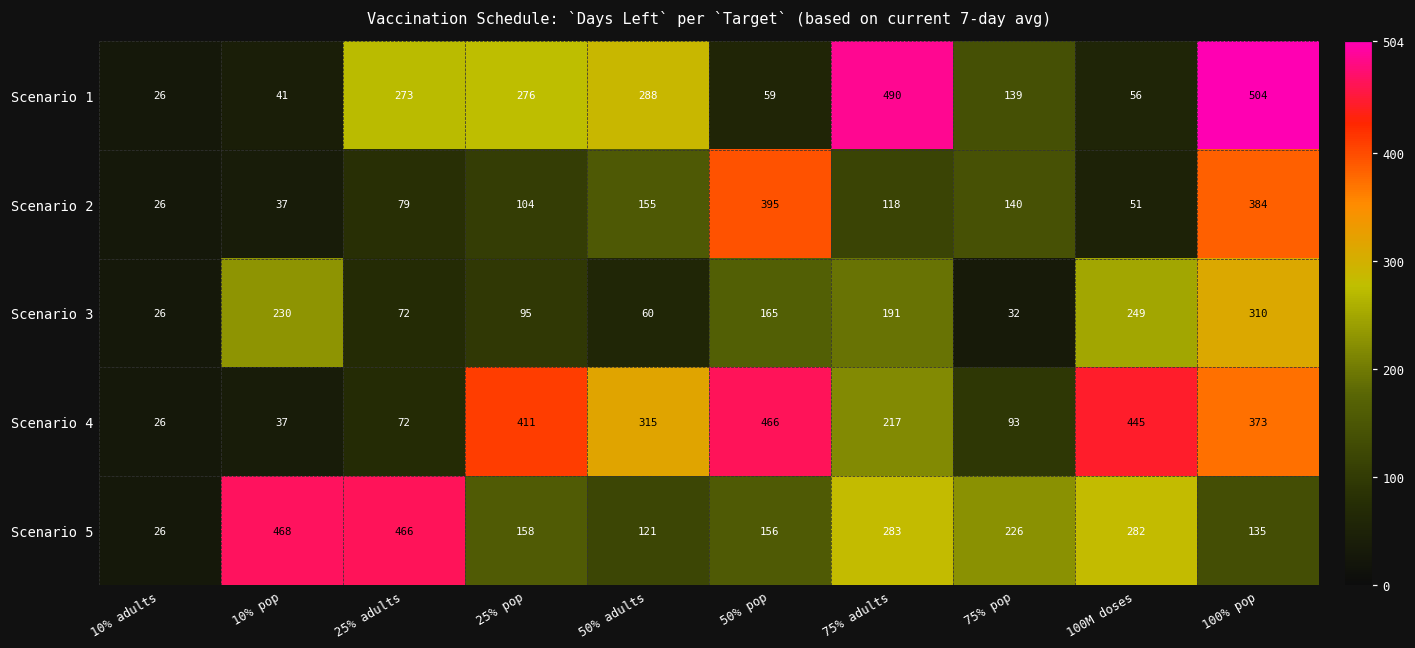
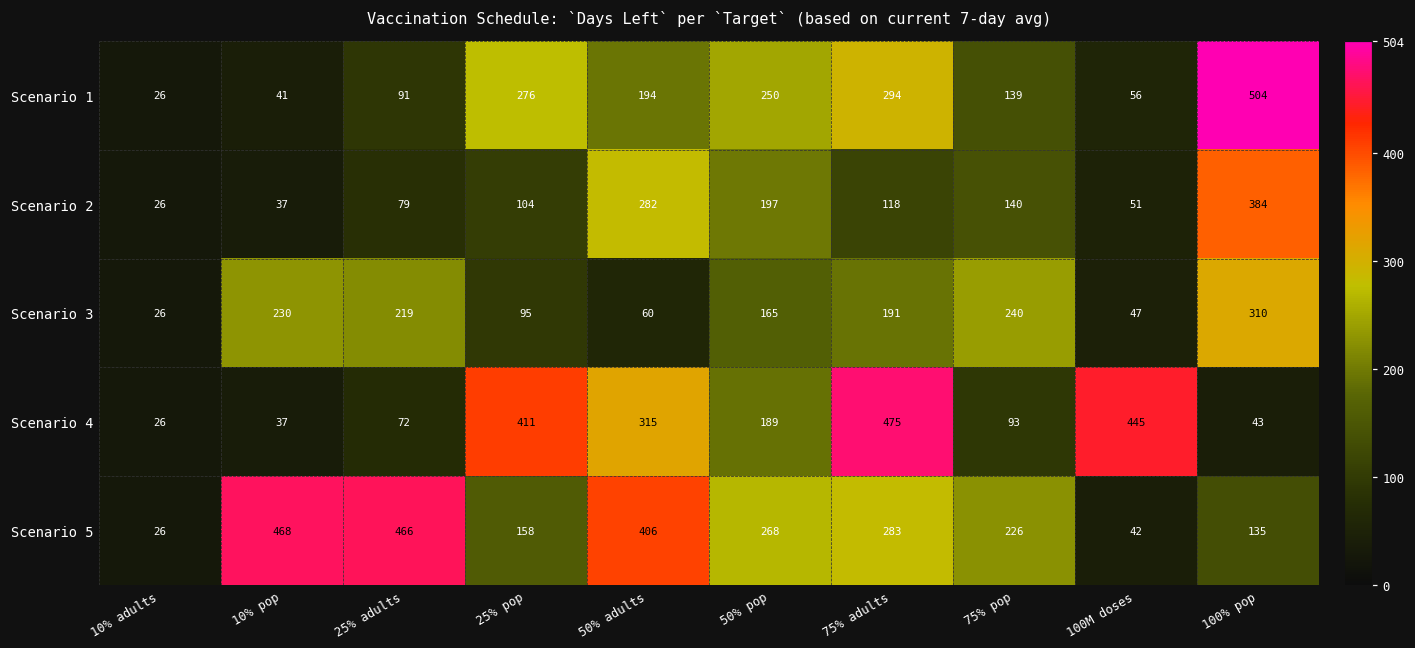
  {
    "Scenario 1": {
      "10% adults": 26,
      "10% pop": 41,
-     "25% adults": 273,
+     "25% adults": 91,
      "25% pop": 276,
-     "50% adults": 288,
-     "50% pop": 59,
-     "75% adults": 490,
+     "50% adults": 194,
+     "50% pop": 250,
+     "75% adults": 294,
      "75% pop": 139,
      "100M doses": 56,
      "100% pop": 504
    },
    "Scenario 2": {
      "10% adults": 26,
      "10% pop": 37,
      "25% adults": 79,
      "25% pop": 104,
-     "50% adults": 155,
-     "50% pop": 395,
+     "50% adults": 282,
+     "50% pop": 197,
      "75% adults": 118,
      "75% pop": 140,
      "100M doses": 51,
      "100% pop": 384
    },
    "Scenario 3": {
      "10% adults": 26,
      "10% pop": 230,
-     "25% adults": 72,
+     "25% adults": 219,
      "25% pop": 95,
      "50% adults": 60,
      "50% pop": 165,
      "75% adults": 191,
-     "75% pop": 32,
-     "100M doses": 249,
+     "75% pop": 240,
+     "100M doses": 47,
      "100% pop": 310
    },
    "Scenario 4": {
      "10% adults": 26,
      "10% pop": 37,
      "25% adults": 72,
      "25% pop": 411,
      "50% adults": 315,
-     "50% pop": 466,
-     "75% adults": 217,
+     "50% pop": 189,
+     "75% adults": 475,
      "75% pop": 93,
      "100M doses": 445,
-     "100% pop": 373
+     "100% pop": 43
    },
    "Scenario 5": {
      "10% adults": 26,
      "10% pop": 468,
      "25% adults": 466,
      "25% pop": 158,
-     "50% adults": 121,
-     "50% pop": 156,
+     "50% adults": 406,
+     "50% pop": 268,
      "75% adults": 283,
      "75% pop": 226,
-     "100M doses": 282,
+     "100M doses": 42,
      "100% pop": 135
    }
  }
